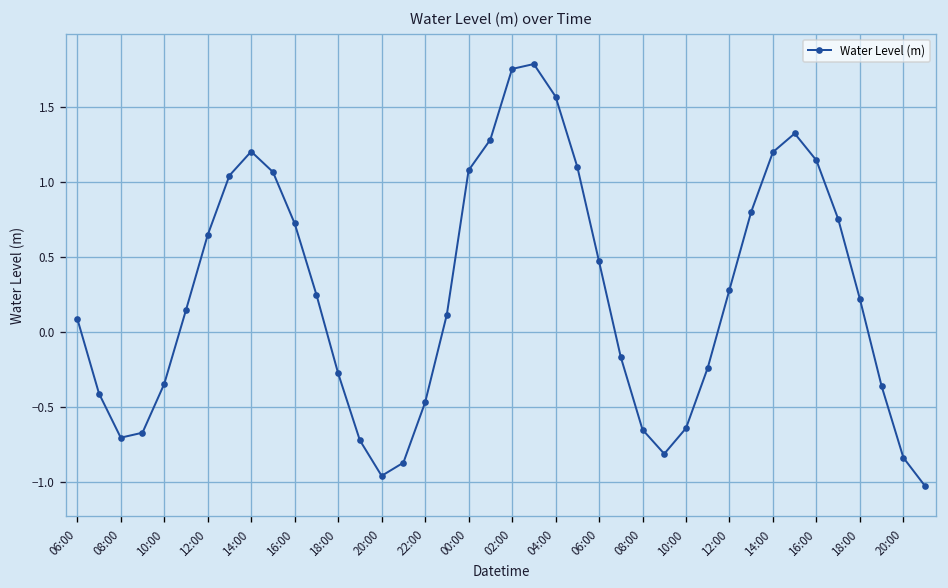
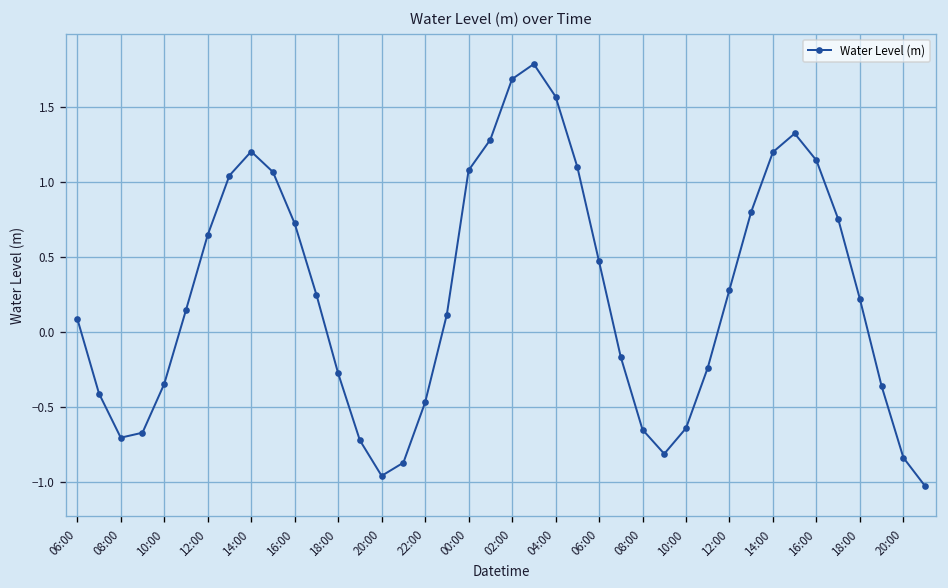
  {
    "22:00": -0.47,
    "00:00": 1.08,
-   "02:00": 1.75,
+   "02:00": 1.69,
    "04:00": 1.57
  }
